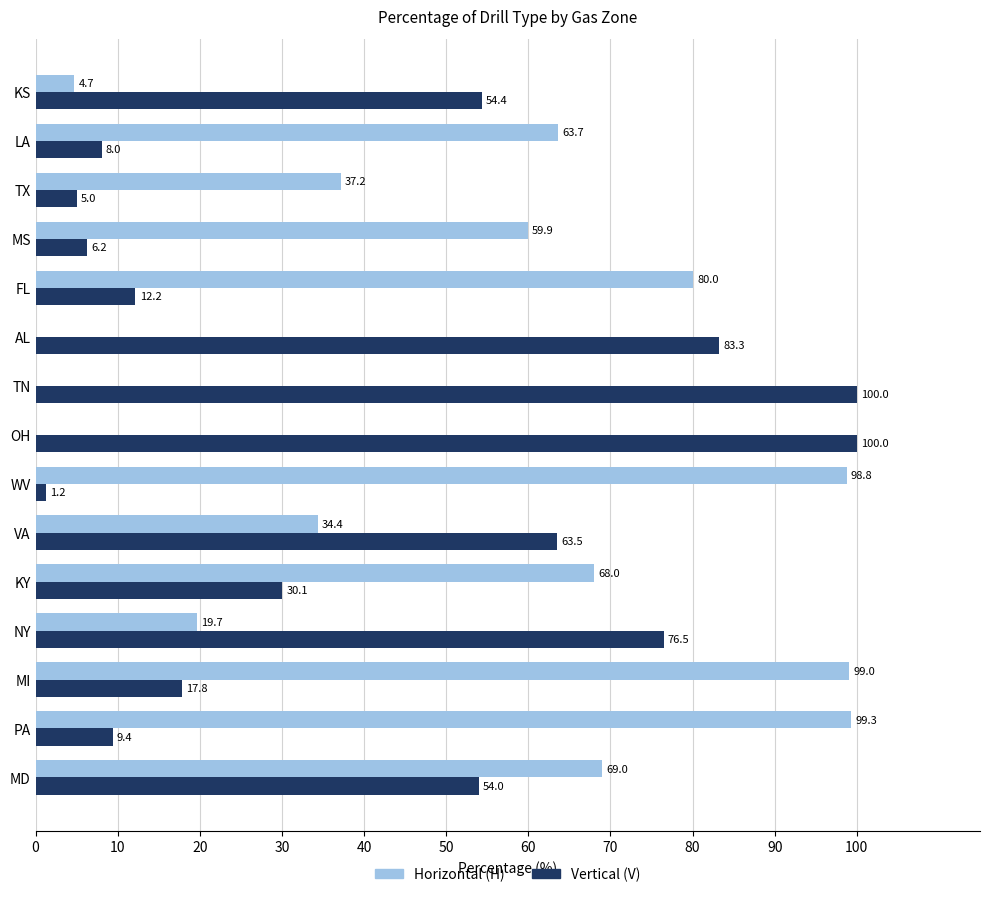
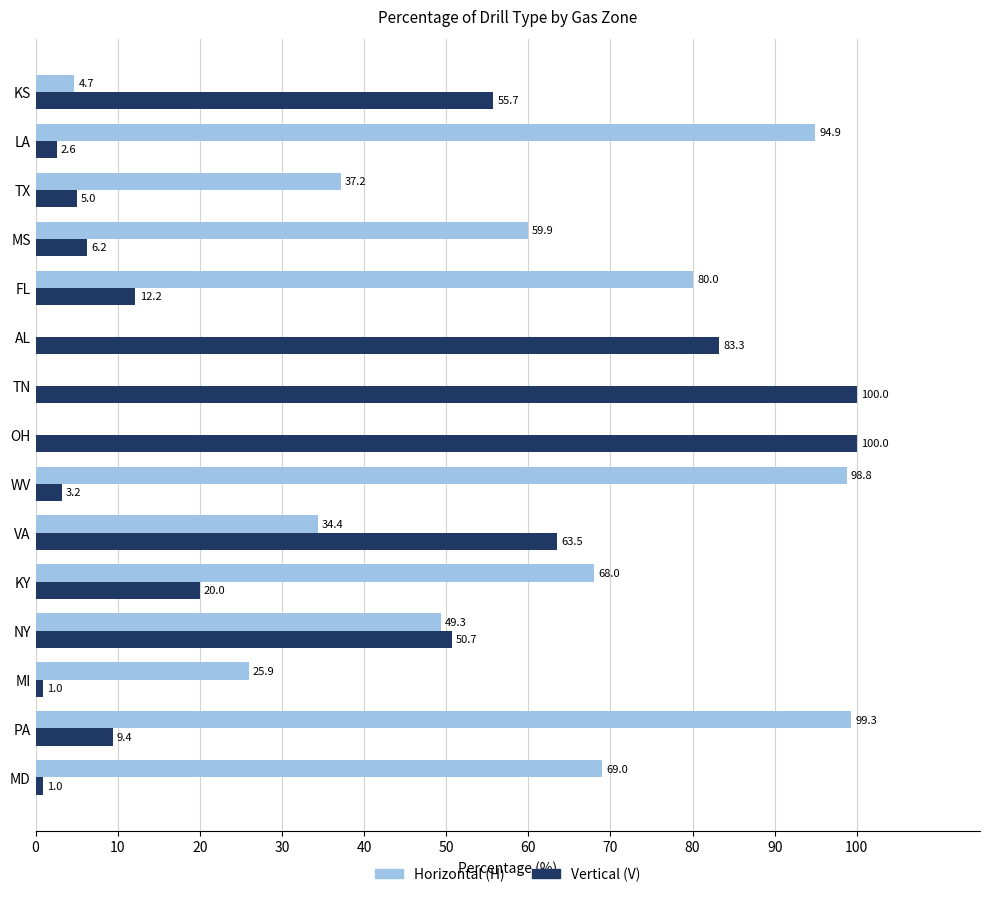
  {
    "Horizontal (H)": {
      "KS": 4.7,
-     "LA": 63.7,
+     "LA": 94.9,
      "TX": 37.2,
      "MS": 59.9,
      "FL": 80.0,
      "WV": 98.8,
      "VA": 34.4,
      "KY": 68.0,
-     "NY": 19.7,
-     "MI": 99.0,
+     "NY": 49.3,
+     "MI": 25.9,
      "PA": 99.3,
      "MD": 69.0
    },
    "Vertical (V)": {
-     "KS": 54.4,
-     "LA": 8.0,
+     "KS": 55.7,
+     "LA": 2.6,
      "TX": 5.0,
      "MS": 6.2,
      "FL": 12.2,
      "AL": 83.3,
      "TN": 100.0,
      "OH": 100.0,
-     "WV": 1.2,
+     "WV": 3.2,
      "VA": 63.5,
-     "KY": 30.1,
-     "NY": 76.5,
-     "MI": 17.8,
+     "KY": 20.0,
+     "NY": 50.7,
+     "MI": 1.0,
      "PA": 9.4,
-     "MD": 54.0
+     "MD": 1.0
    }
  }
